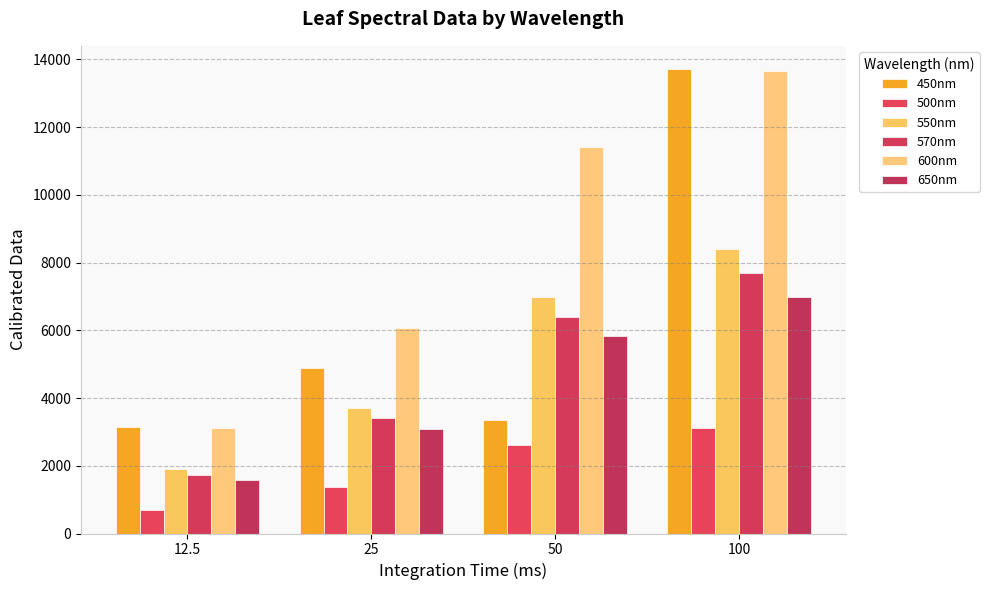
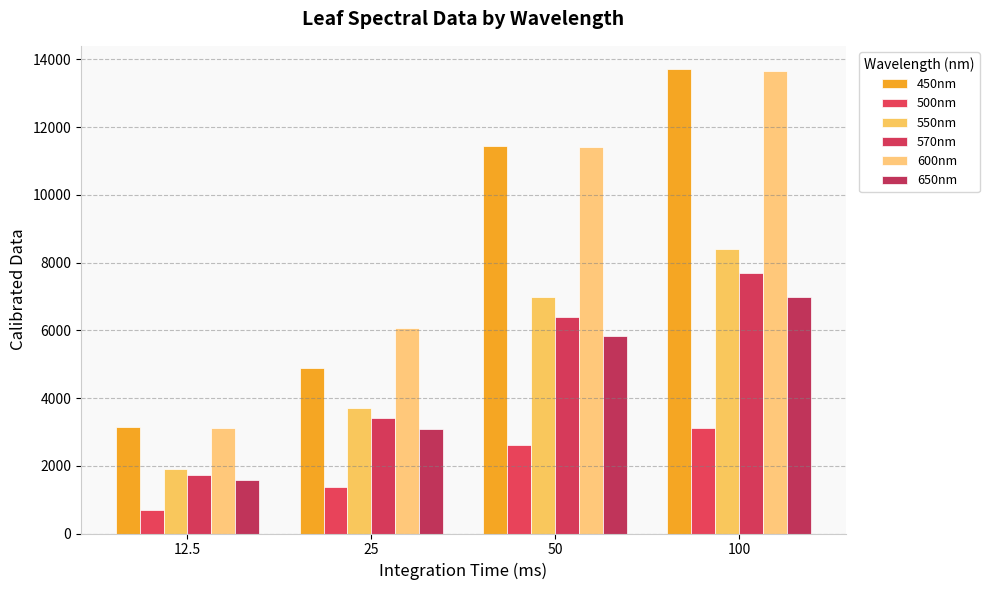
  {
    "450nm": {
      "12.5": 3100,
      "25": 4900,
-     "50": 3400,
+     "50": 11500,
      "100": 13700
    }
  }
